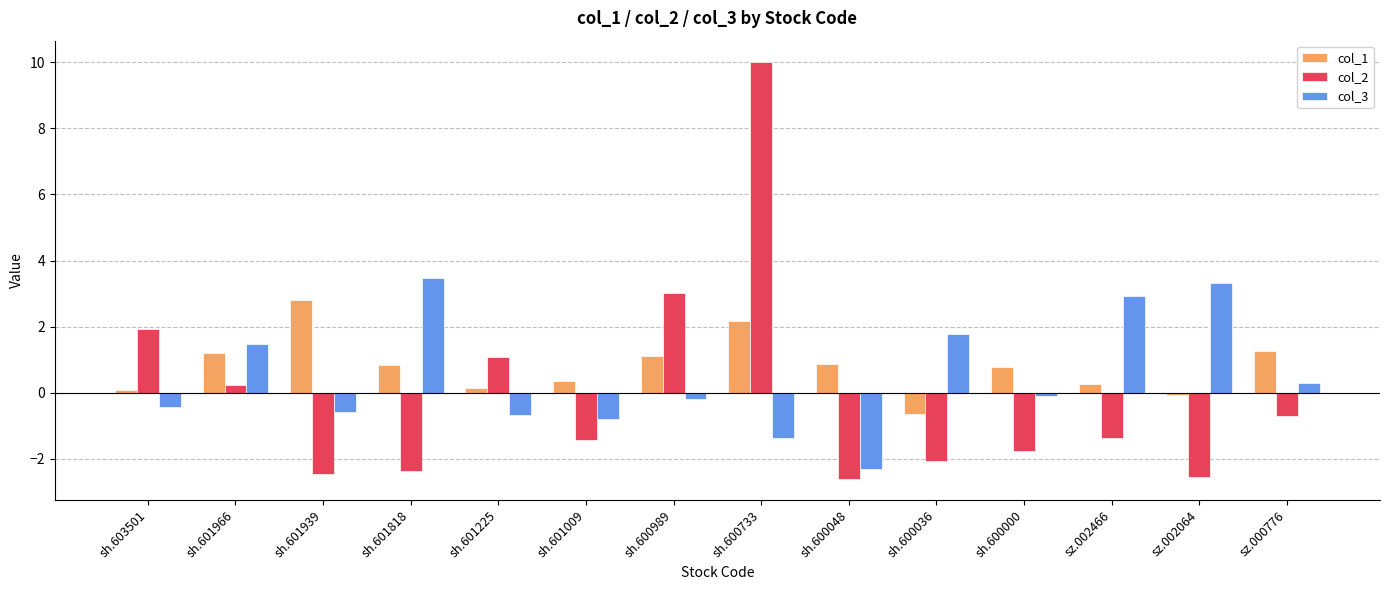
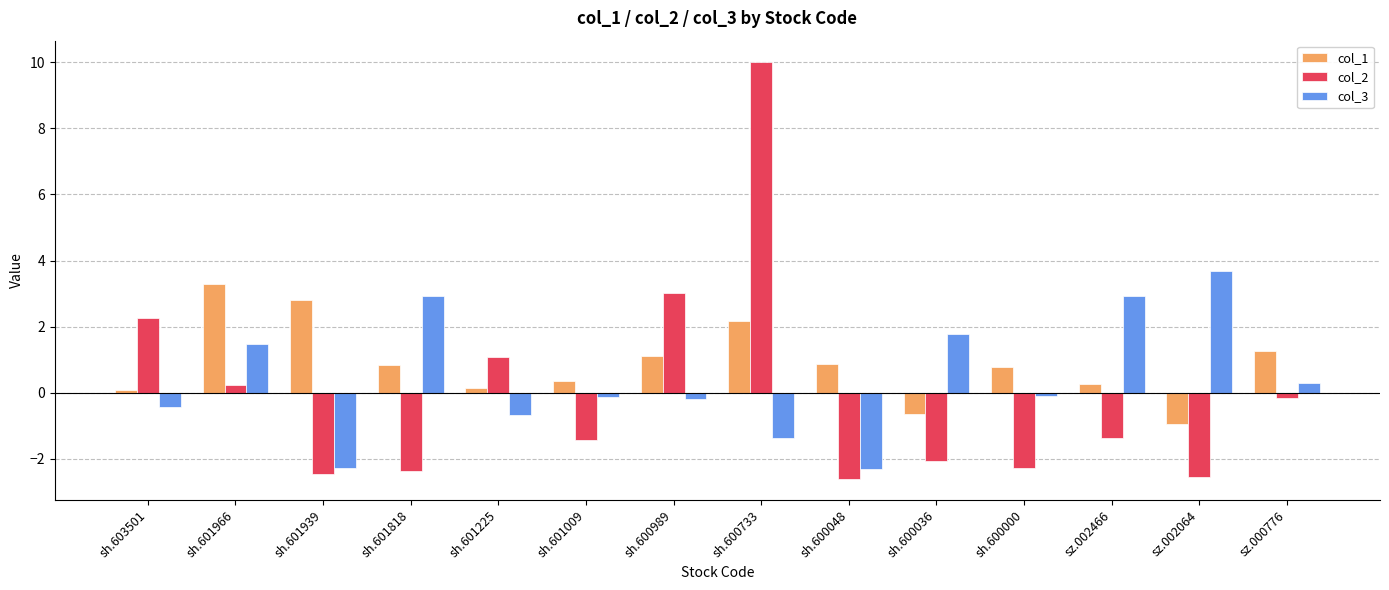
  {
    "col_1": {
      "sh.603501": 0.1,
-     "sh.601966": 1.2,
+     "sh.601966": 3.3,
      "sh.601939": 2.8,
      "sh.601818": 0.8,
      "sh.601225": 0.1,
      "sh.601009": 0.4,
      "sh.600989": 1.1,
      "sh.600733": 2.2,
      "sh.600048": 0.9,
      "sh.600036": -0.6,
      "sh.600000": 0.8,
      "sz.002466": 0.3,
-     "sz.002064": -0.1,
+     "sz.002064": -1.0,
      "sz.000776": 1.3
    },
    "col_2": {
-     "sh.603501": 1.9,
+     "sh.603501": 2.3,
      "sh.601966": 0.2,
      "sh.601939": -2.4,
      "sh.601818": -2.4,
      "sh.601225": 1.1,
      "sh.601009": -1.4,
      "sh.600989": 3.0,
      "sh.600733": 10.0,
      "sh.600048": -2.6,
      "sh.600036": -2.1,
-     "sh.600000": -1.8,
+     "sh.600000": -2.3,
      "sz.002466": -1.4,
      "sz.002064": -2.5,
-     "sz.000776": -0.7
+     "sz.000776": -0.2
    },
    "col_3": {
      "sh.603501": -0.4,
      "sh.601966": 1.5,
-     "sh.601939": -0.6,
-     "sh.601818": 3.5,
+     "sh.601939": -2.3,
+     "sh.601818": 2.9,
      "sh.601225": -0.7,
-     "sh.601009": -0.8,
+     "sh.601009": -0.1,
      "sh.600989": -0.2,
      "sh.600733": -1.4,
      "sh.600048": -2.3,
      "sh.600036": 1.8,
      "sh.600000": -0.1,
      "sz.002466": 2.9,
-     "sz.002064": 3.3,
+     "sz.002064": 3.7,
      "sz.000776": 0.3
    }
  }
